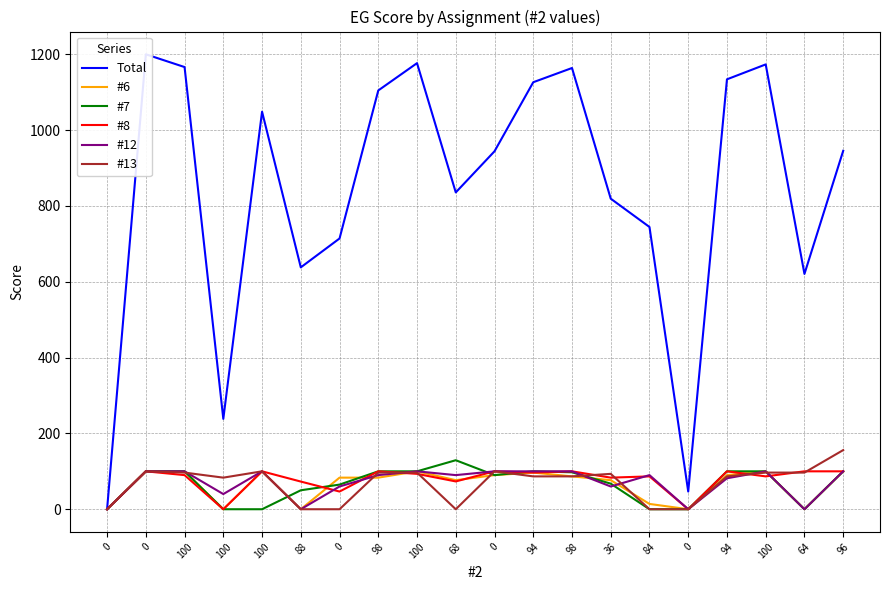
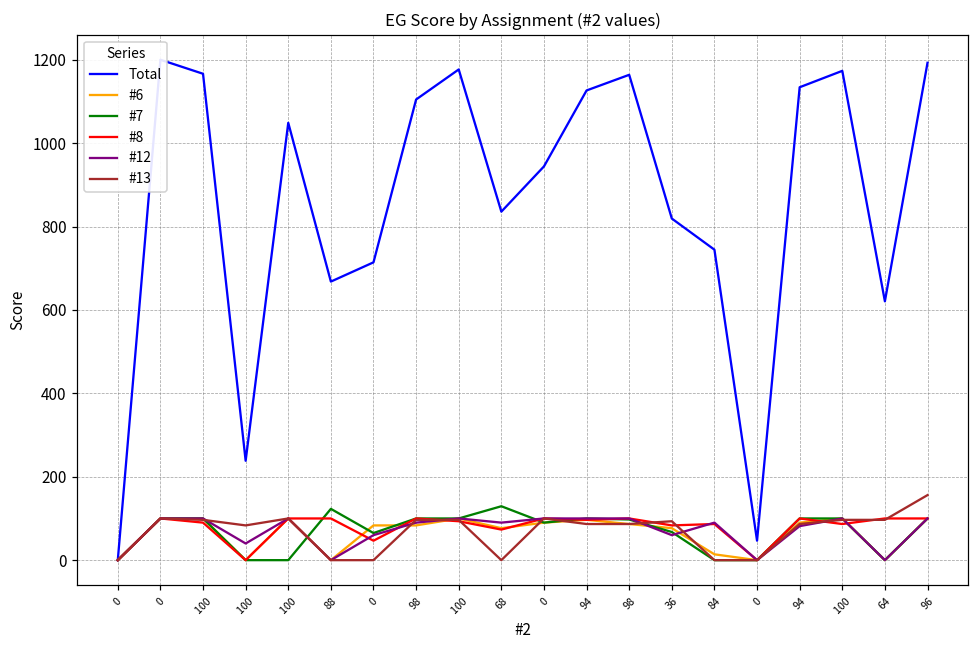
  {
    "Total": {
-     "88": 640,
+     "88": 670,
      "68": 840,
      "36": 820,
      "84": 740,
      "64": 620,
-     "96": 950
+     "96": 1190
    },
    "#6": {
      "36": 80,
      "84": 10
    },
    "#7": {
-     "88": 50,
+     "88": 120,
      "68": 130,
      "36": 70
    },
    "#8": {
-     "88": 70,
+     "88": 100,
      "36": 80
    },
    "#12": {
      "68": 90,
      "36": 60
    },
    "#13": {
      "68": 0,
      "36": 90,
      "96": 160
    }
  }
